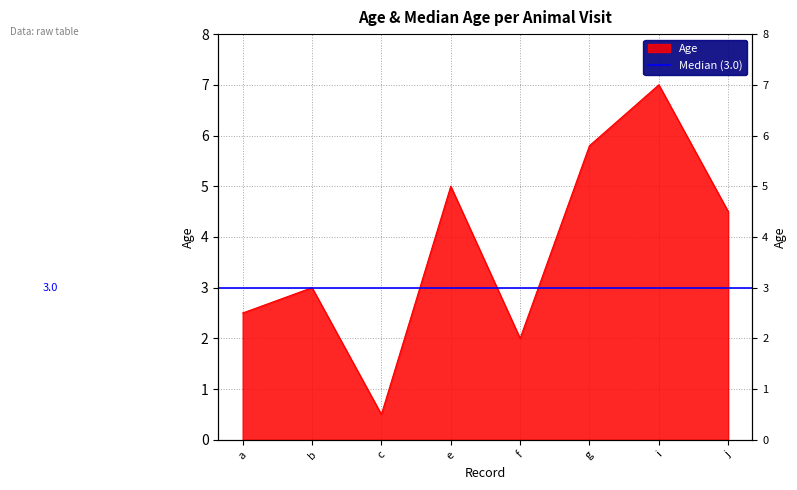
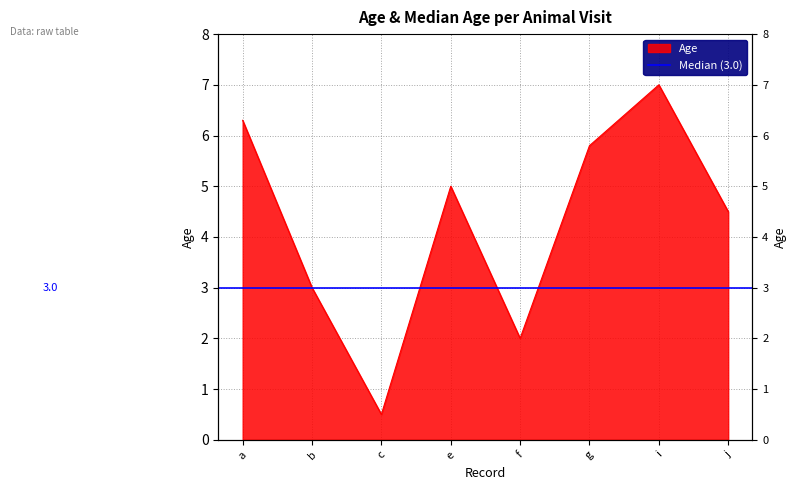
  {
-   "a": 2.5,
+   "a": 6.3,
    "b": 3.0,
    "c": 0.5,
    "e": 5.0,
    "f": 2.0,
    "g": 5.8,
    "i": 7.0,
    "j": 4.5
  }
